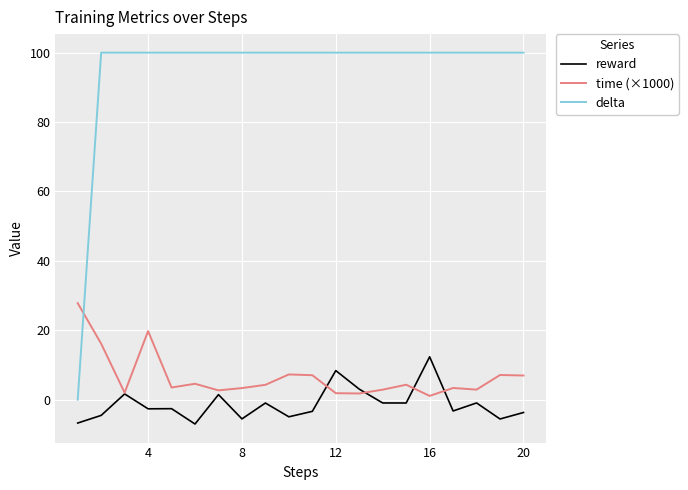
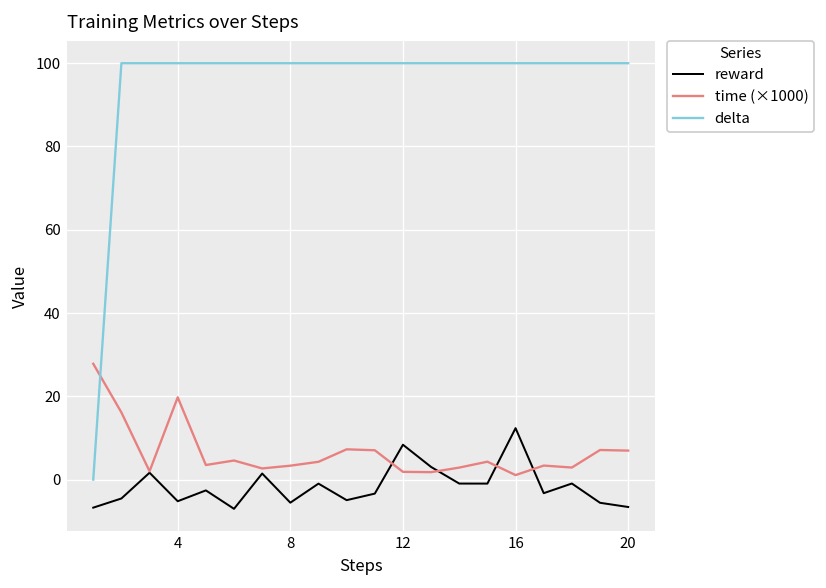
  {
    "reward": {
-     "4": -3,
+     "4": -5,
      "8": -6,
      "12": 8,
      "16": 12,
-     "20": -4
+     "20": -7
    },
    "time (×1000)": {
      "4": 20,
      "8": 3,
      "12": 2,
      "16": 1,
      "20": 7
    },
    "delta": {
      "4": 100,
      "8": 100,
      "12": 100,
      "16": 100,
      "20": 100
    }
  }
